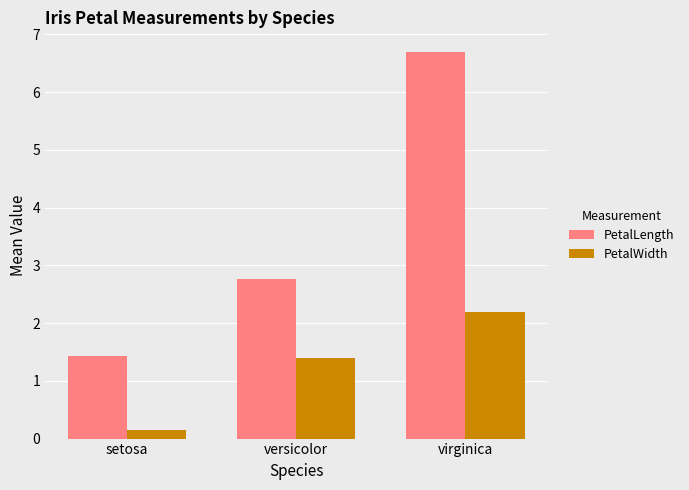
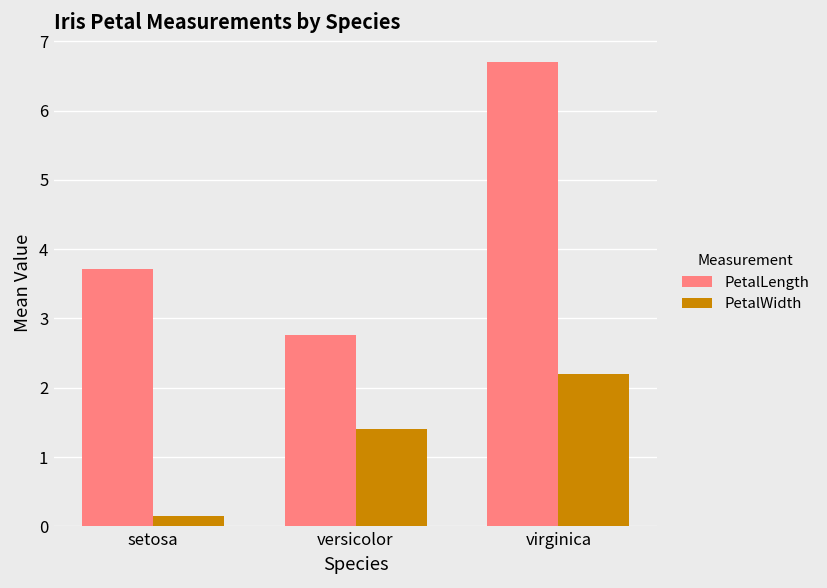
  {
    "PetalLength": {
-     "setosa": 1.4,
+     "setosa": 3.7,
      "versicolor": 2.8,
      "virginica": 6.7
    },
    "PetalWidth": {
      "setosa": 0.2,
      "versicolor": 1.4,
      "virginica": 2.2
    }
  }
